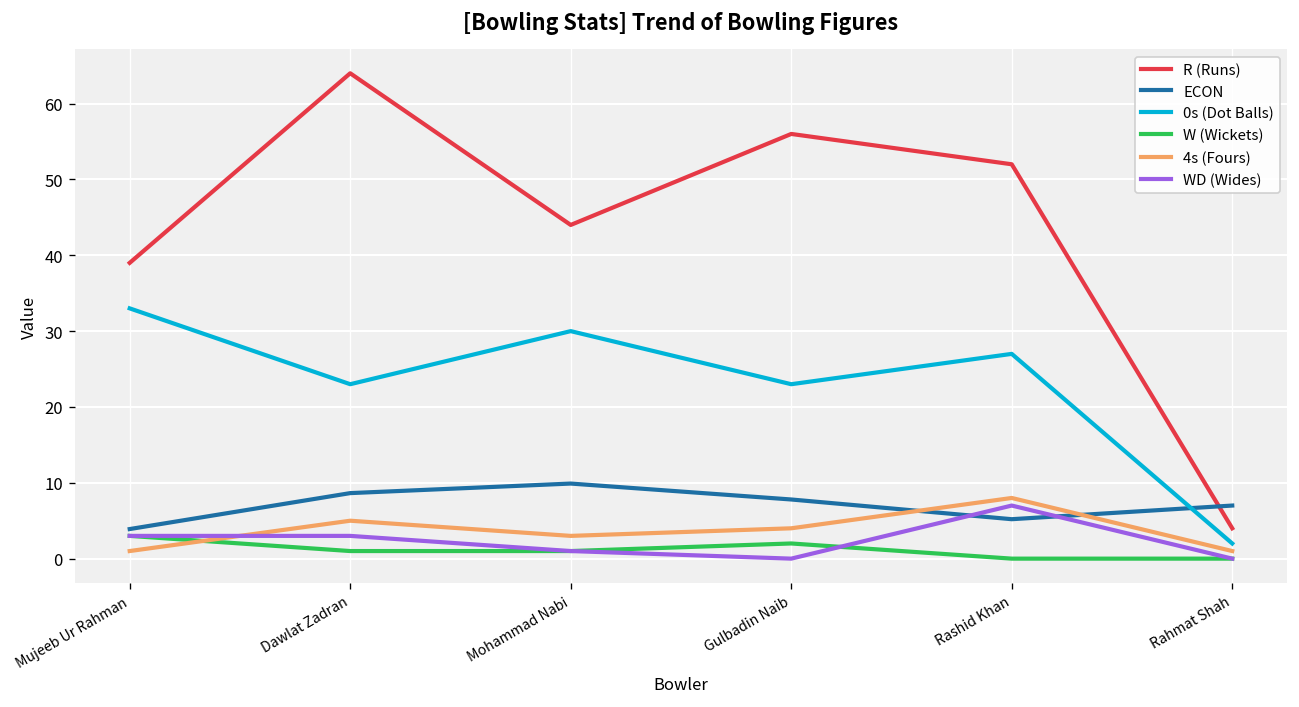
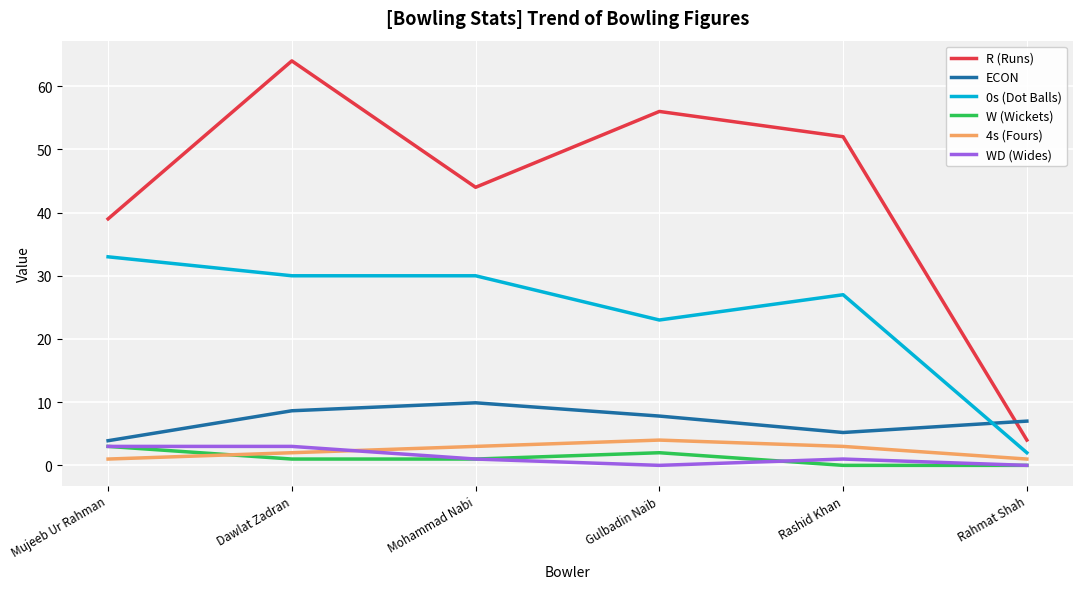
  {
    "R (Runs)": {
      "Mujeeb Ur Rahman": 39,
      "Dawlat Zadran": 64,
      "Mohammad Nabi": 44,
      "Gulbadin Naib": 56,
      "Rashid Khan": 52,
      "Rahmat Shah": 4
    },
    "ECON": {
      "Mujeeb Ur Rahman": 4,
      "Dawlat Zadran": 9,
      "Mohammad Nabi": 10,
      "Gulbadin Naib": 8,
      "Rashid Khan": 5,
      "Rahmat Shah": 7
    },
    "0s (Dot Balls)": {
      "Mujeeb Ur Rahman": 33,
-     "Dawlat Zadran": 23,
+     "Dawlat Zadran": 30,
      "Mohammad Nabi": 30,
      "Gulbadin Naib": 23,
      "Rashid Khan": 27,
      "Rahmat Shah": 2
    },
    "W (Wickets)": {
      "Dawlat Zadran": 1,
      "Gulbadin Naib": 2,
      "Rashid Khan": 0
    },
    "4s (Fours)": {
      "Mujeeb Ur Rahman": 1,
-     "Dawlat Zadran": 5,
+     "Dawlat Zadran": 2,
      "Mohammad Nabi": 3,
      "Gulbadin Naib": 4,
-     "Rashid Khan": 8,
+     "Rashid Khan": 3,
      "Rahmat Shah": 1
    },
    "WD (Wides)": {
      "Dawlat Zadran": 3,
      "Gulbadin Naib": 0,
-     "Rashid Khan": 7
+     "Rashid Khan": 1
    }
  }
